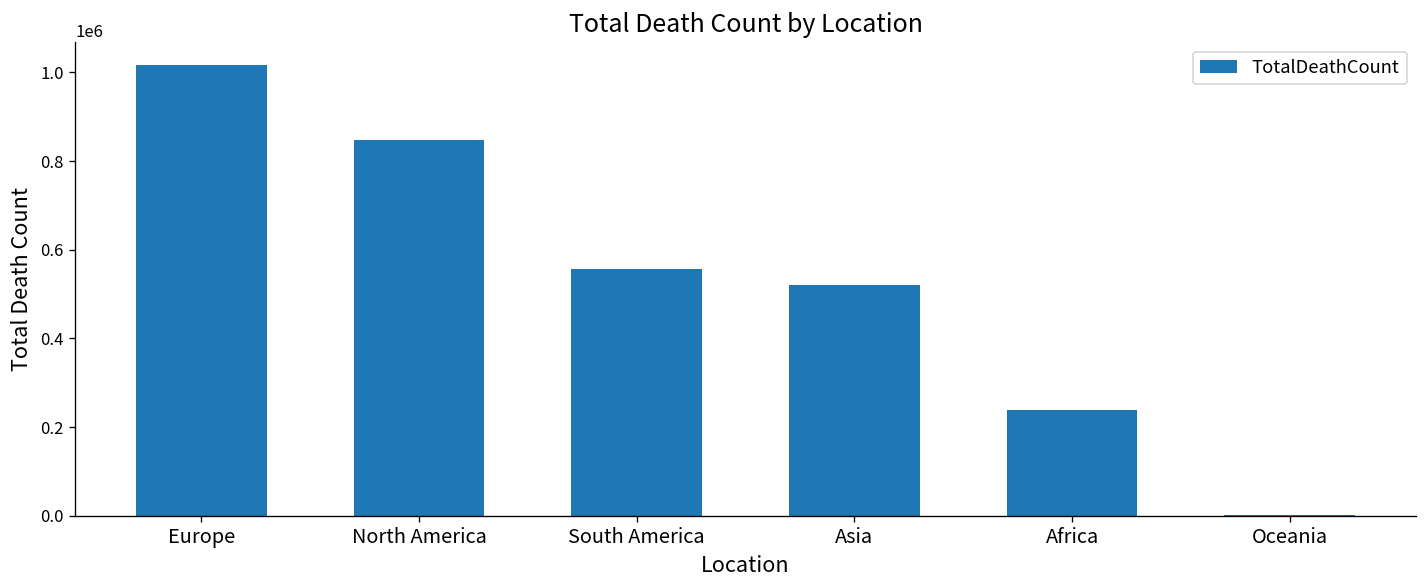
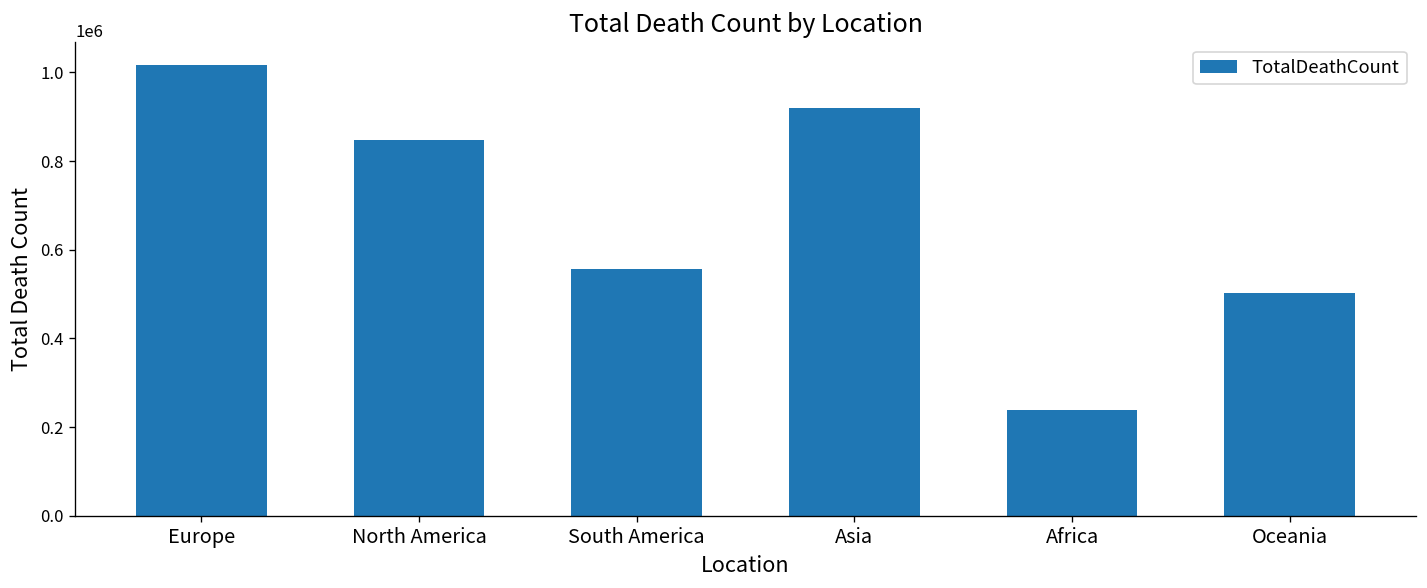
  {
    "Europe": 1020000,
    "North America": 850000,
    "South America": 560000,
-   "Asia": 520000,
+   "Asia": 920000,
    "Africa": 240000,
-   "Oceania": 0
+   "Oceania": 500000
  }
